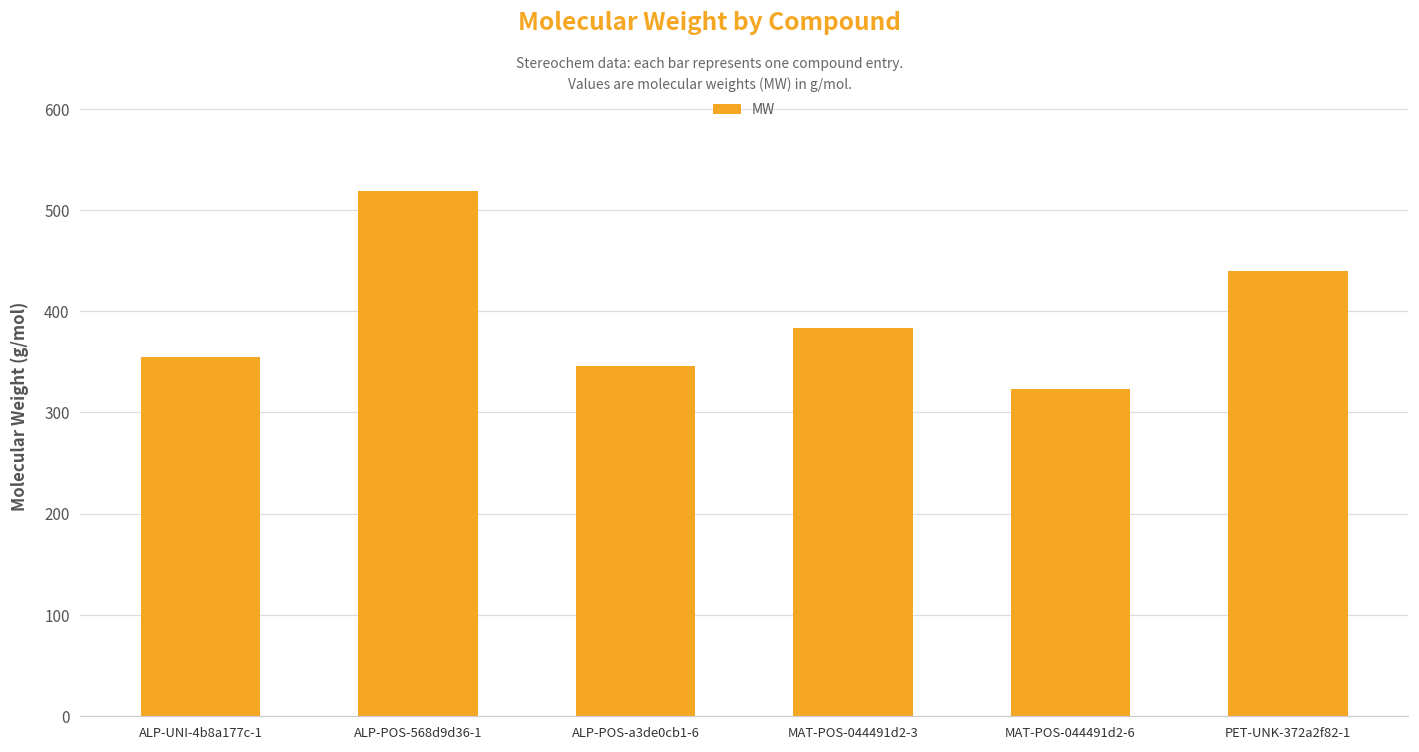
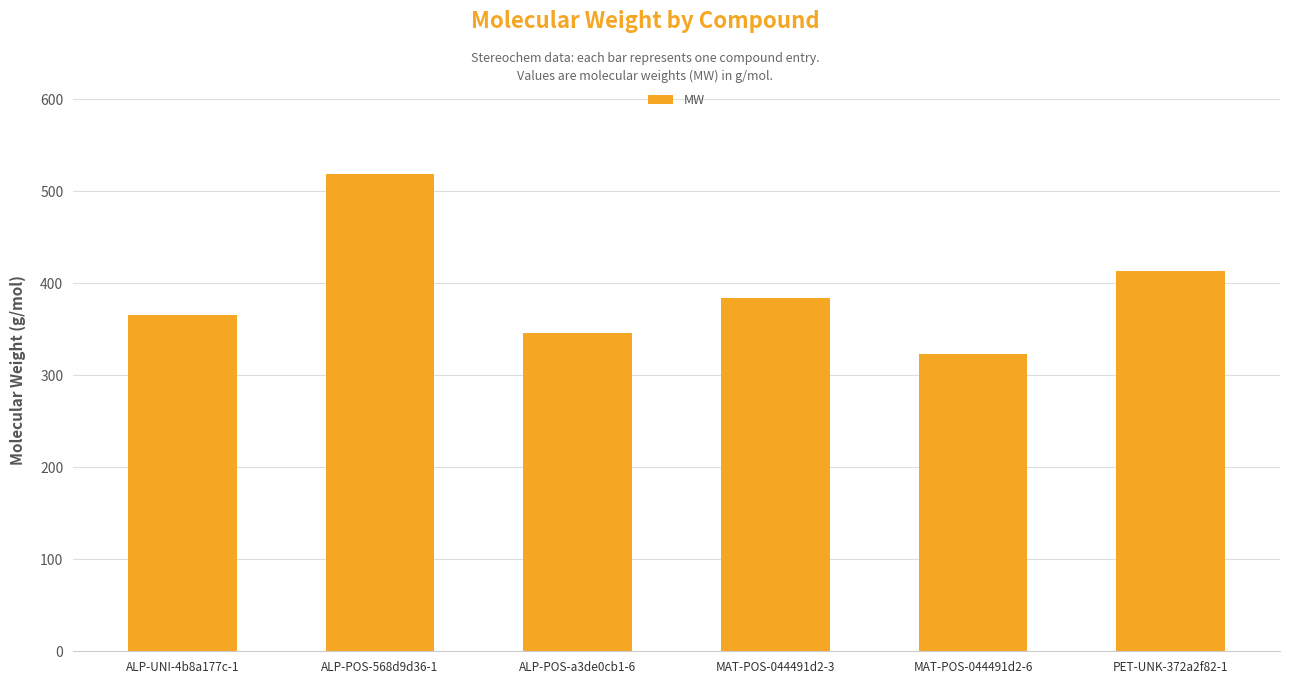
  {
-   "ALP-UNI-4b8a177c-1": 350,
+   "ALP-UNI-4b8a177c-1": 370,
    "ALP-POS-568d9d36-1": 520,
    "ALP-POS-a3de0cb1-6": 350,
    "MAT-POS-044491d2-3": 380,
    "MAT-POS-044491d2-6": 320,
-   "PET-UNK-372a2f82-1": 440
+   "PET-UNK-372a2f82-1": 410
  }
